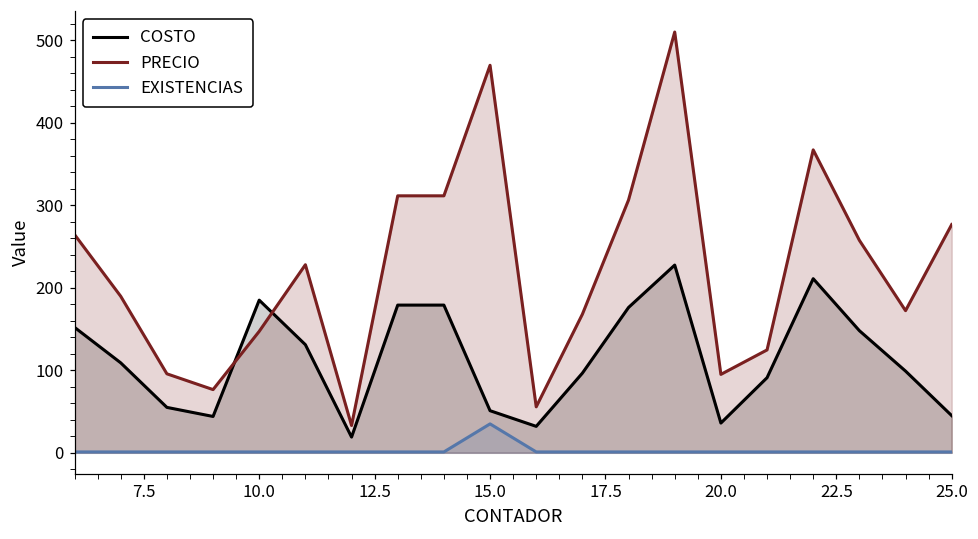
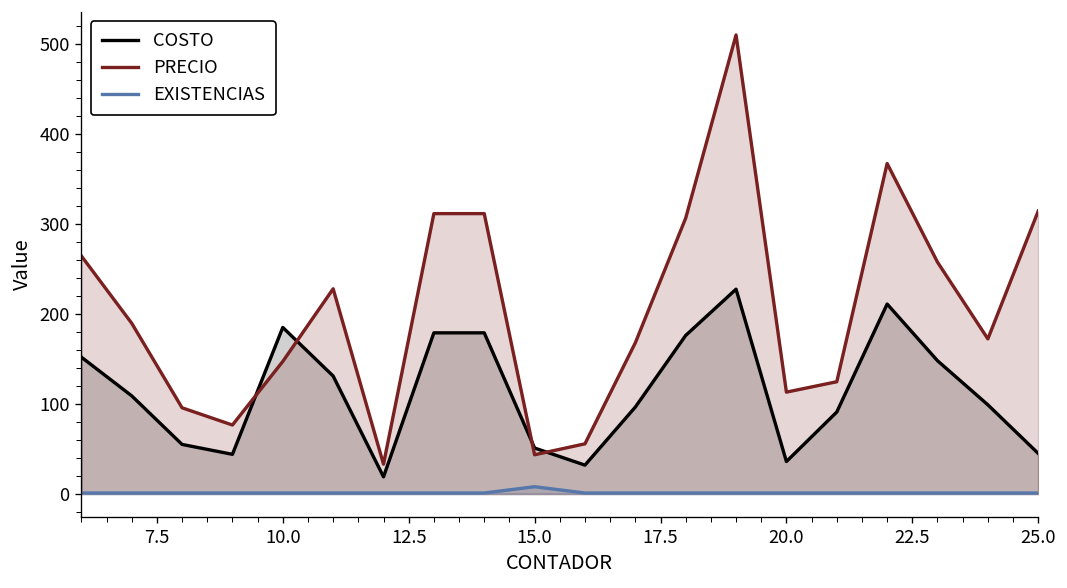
  {
    "COSTO": {
      "10.0": 190,
      "15.0": 50,
      "20.0": 40,
      "25.0": 50
    },
    "PRECIO": {
      "10.0": 150,
-     "15.0": 470,
-     "20.0": 100,
-     "25.0": 280
+     "15.0": 40,
+     "20.0": 110,
+     "25.0": 310
    },
    "EXISTENCIAS": {
      "10.0": 0,
-     "15.0": 40,
+     "15.0": 10,
      "20.0": 0,
      "25.0": 0
    }
  }
